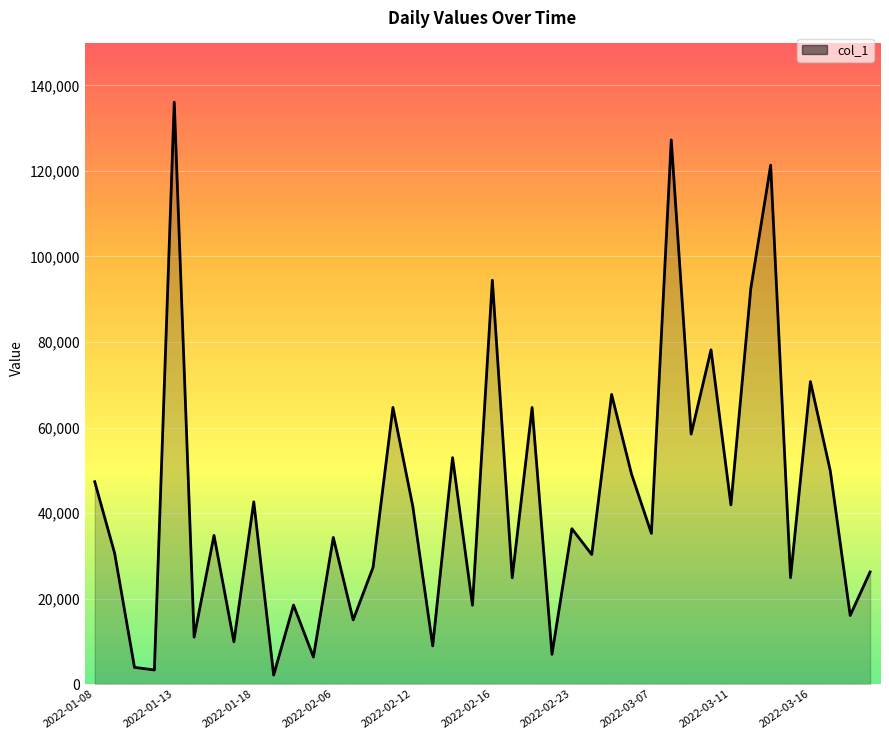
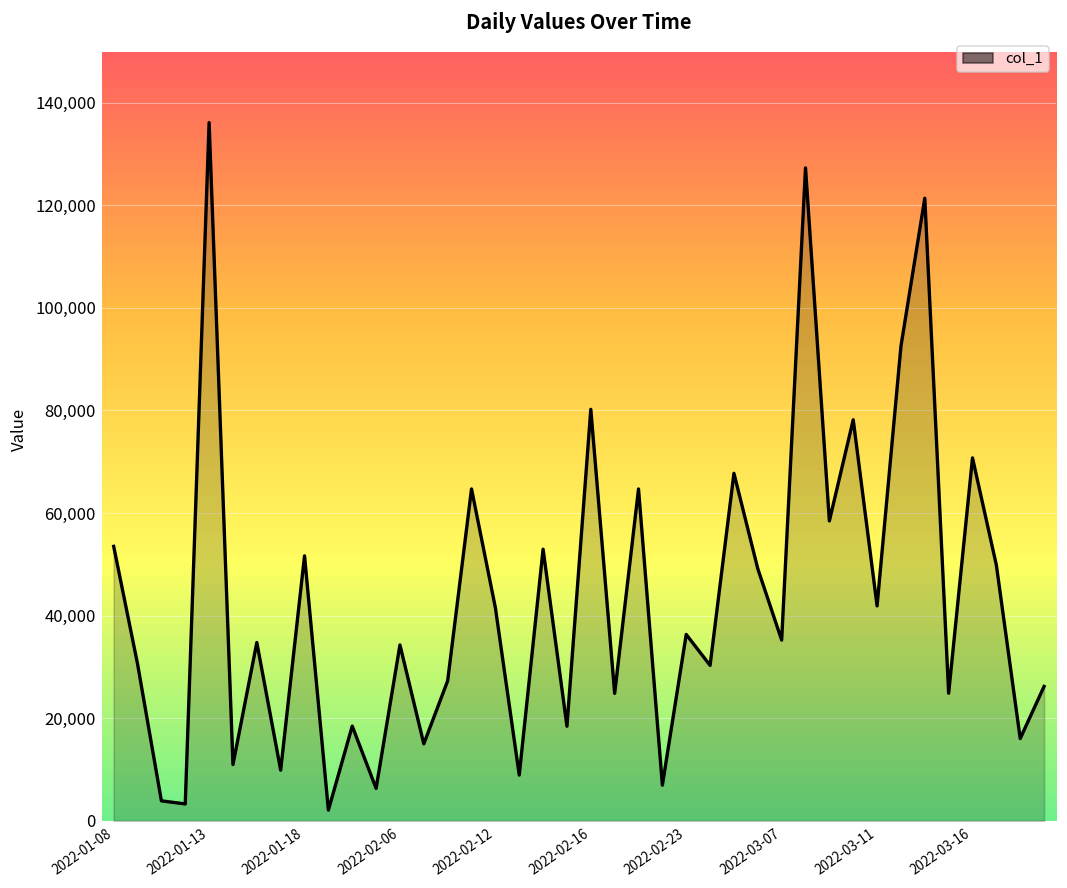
  {
-   "2022-01-08": "47,000",
+   "2022-01-08": "53,000",
    "2022-01-13": "136,000",
-   "2022-01-18": "43,000",
+   "2022-01-18": "52,000",
    "2022-02-06": "34,000",
    "2022-02-12": "42,000",
-   "2022-02-16": "94,000",
+   "2022-02-16": "80,000",
    "2022-02-23": "36,000",
    "2022-03-07": "35,000",
    "2022-03-11": "42,000",
    "2022-03-16": "71,000"
  }
